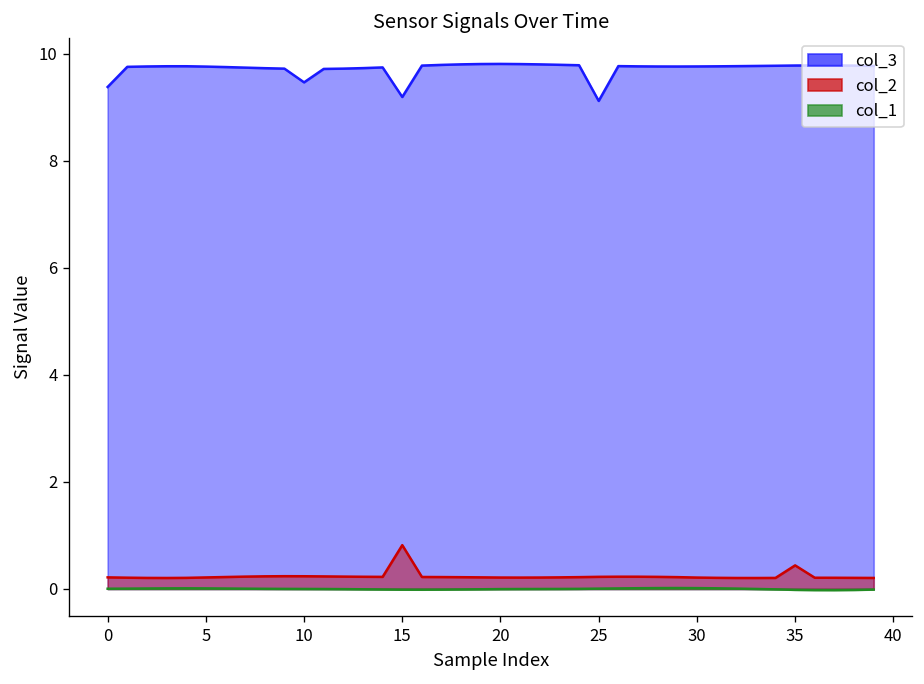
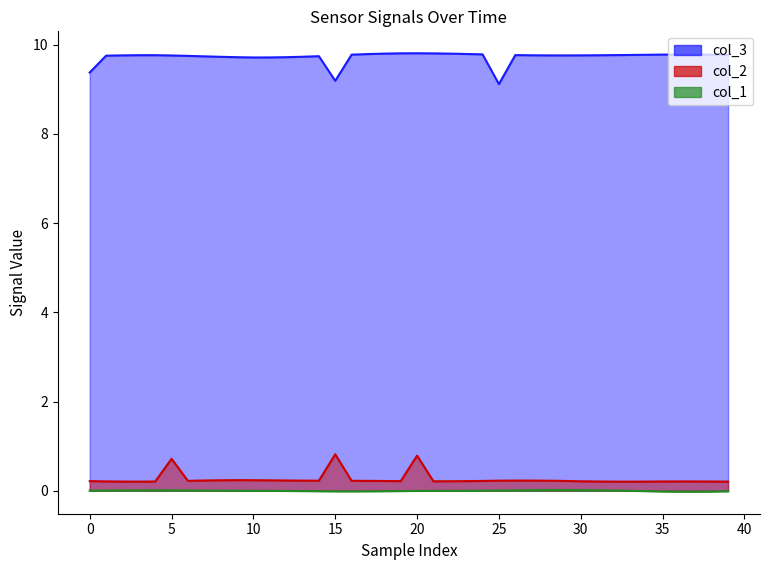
  {
    "col_3": {
      "0": 9.4,
      "5": 9.8,
-     "10": 9.5,
+     "10": 9.7,
      "15": 9.2,
      "20": 9.8,
      "25": 9.1,
      "30": 9.8,
      "35": 9.8
    },
    "col_2": {
      "0": 0.2,
-     "5": 0.2,
+     "5": 0.7,
      "10": 0.2,
      "15": 0.8,
-     "20": 0.2,
+     "20": 0.8,
      "25": 0.2,
      "30": 0.2,
-     "35": 0.4
+     "35": 0.2
    }
  }
